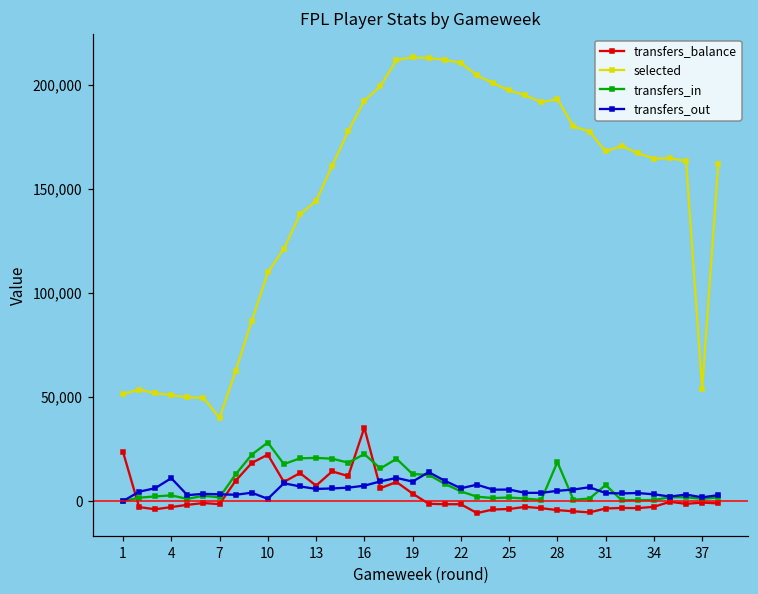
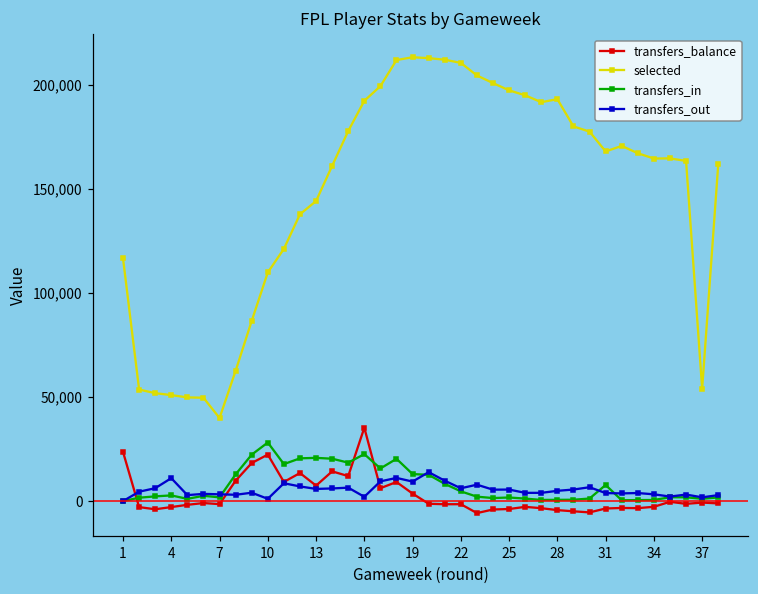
  {
    "transfers_balance": {
      "1": "24,000",
      "4": "-3,000",
      "7": "-1,000",
      "10": "22,000",
      "13": "7,000",
      "16": "35,000",
      "19": "4,000",
      "22": "-1,000",
      "25": "-4,000",
      "28": "-4,000",
      "31": "-4,000",
      "34": "-3,000",
      "37": "-1,000"
    },
    "selected": {
-     "1": "51,000",
+     "1": "117,000",
      "4": "51,000",
      "7": "40,000",
      "10": "110,000",
      "13": "144,000",
      "16": "193,000",
      "19": "213,000",
      "22": "211,000",
      "25": "198,000",
      "28": "193,000",
      "31": "168,000",
      "34": "165,000",
      "37": "54,000"
    },
    "transfers_in": {
      "4": "3,000",
      "7": "2,000",
      "10": "28,000",
      "13": "21,000",
      "16": "23,000",
      "19": "13,000",
      "22": "5,000",
      "25": "2,000",
-     "28": "19,000",
+     "28": "1,000",
      "31": "8,000",
      "34": "1,000"
    },
    "transfers_out": {
      "4": "11,000",
      "7": "3,000",
      "10": "1,000",
      "13": "6,000",
-     "16": "7,000",
+     "16": "2,000",
      "19": "9,000",
      "22": "6,000",
      "25": "6,000",
      "28": "5,000",
      "31": "4,000",
      "34": "3,000"
    }
  }
